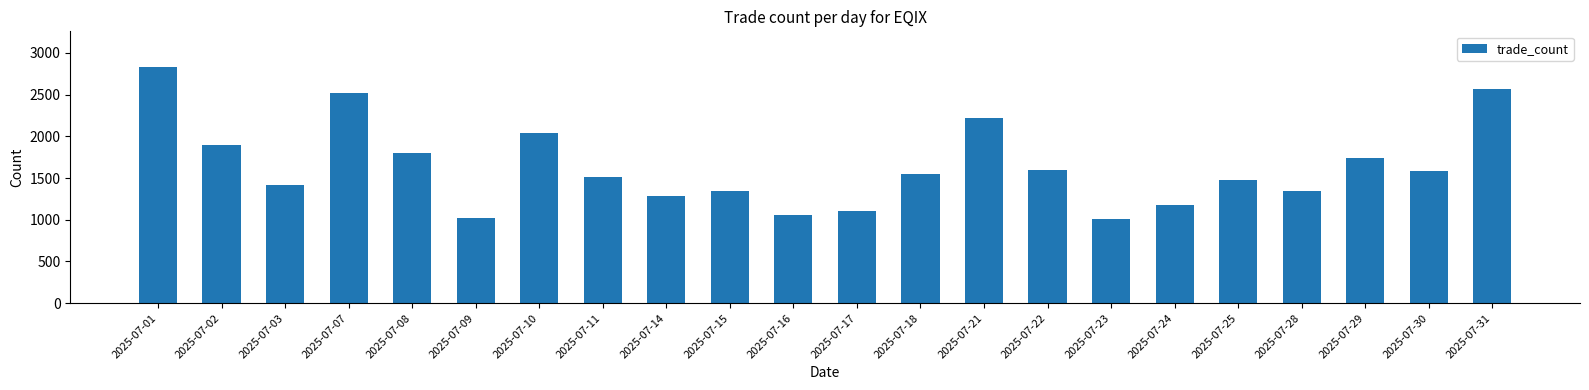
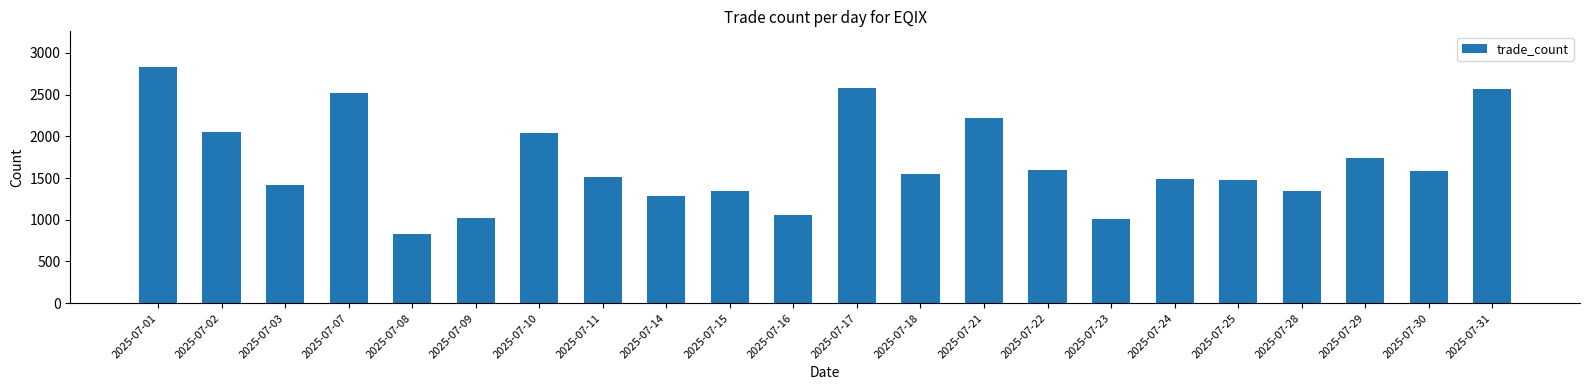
  {
    "2025-07-01": 2800,
-   "2025-07-02": 1900,
+   "2025-07-02": 2100,
    "2025-07-03": 1400,
    "2025-07-07": 2500,
-   "2025-07-08": 1800,
+   "2025-07-08": 800,
    "2025-07-09": 1000,
    "2025-07-10": 2000,
    "2025-07-11": 1500,
    "2025-07-14": 1300,
    "2025-07-15": 1300,
    "2025-07-16": 1100,
-   "2025-07-17": 1100,
+   "2025-07-17": 2600,
    "2025-07-18": 1600,
    "2025-07-21": 2200,
    "2025-07-22": 1600,
    "2025-07-23": 1000,
-   "2025-07-24": 1200,
+   "2025-07-24": 1500,
    "2025-07-25": 1500,
    "2025-07-28": 1300,
    "2025-07-29": 1700,
    "2025-07-30": 1600,
    "2025-07-31": 2600
  }
